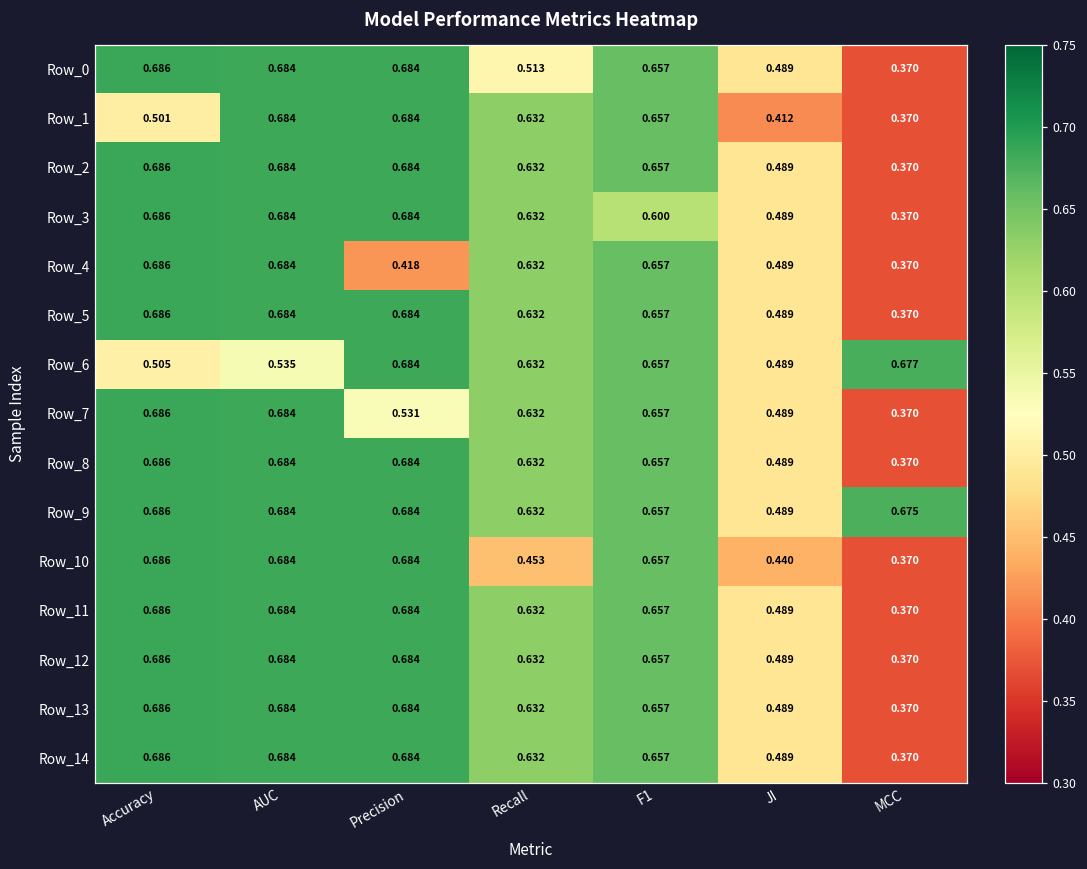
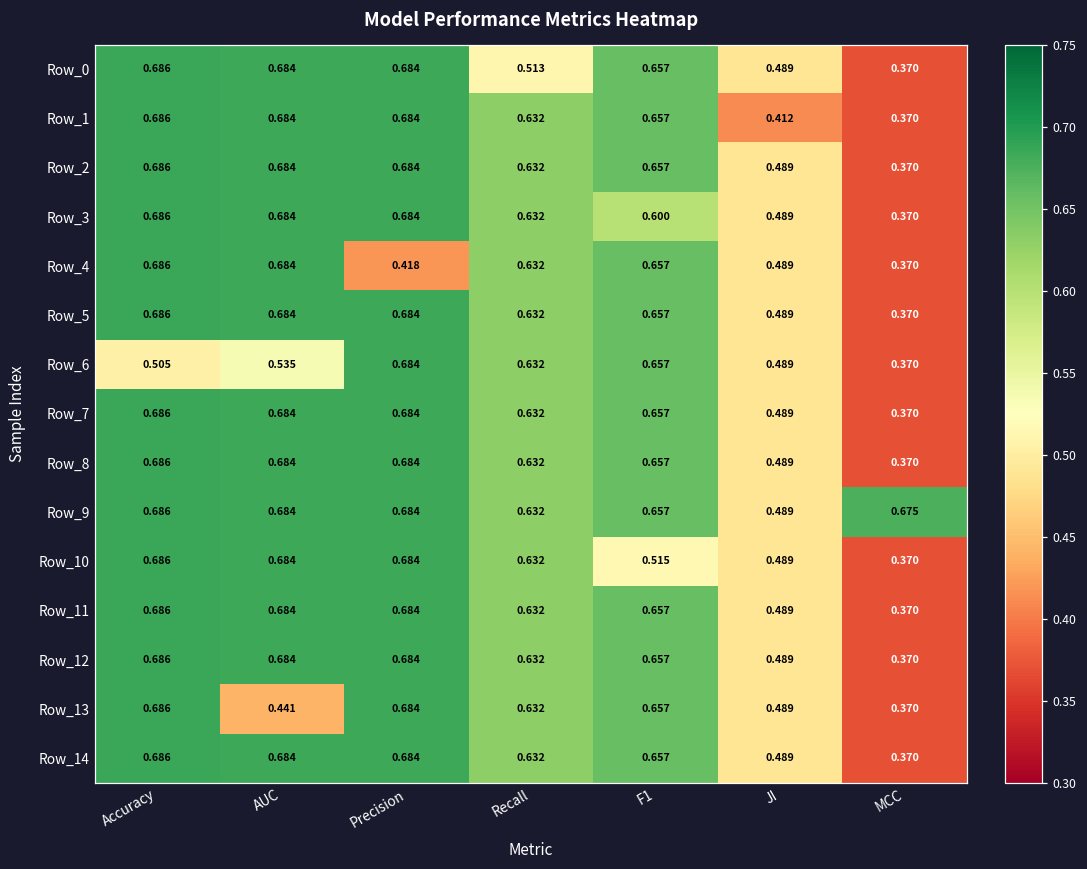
  {
    "Row_0": {
      "Accuracy": 0.686,
      "AUC": 0.684,
      "Precision": 0.684,
      "Recall": 0.513,
      "F1": 0.657,
      "JI": 0.489,
      "MCC": 0.370
    },
    "Row_1": {
-     "Accuracy": 0.501,
+     "Accuracy": 0.686,
      "AUC": 0.684,
      "Precision": 0.684,
      "Recall": 0.632,
      "F1": 0.657,
      "JI": 0.412,
      "MCC": 0.370
    },
    "Row_2": {
      "Accuracy": 0.686,
      "AUC": 0.684,
      "Precision": 0.684,
      "Recall": 0.632,
      "F1": 0.657,
      "JI": 0.489,
      "MCC": 0.370
    },
    "Row_3": {
      "Accuracy": 0.686,
      "AUC": 0.684,
      "Precision": 0.684,
      "Recall": 0.632,
      "F1": 0.600,
      "JI": 0.489,
      "MCC": 0.370
    },
    "Row_4": {
      "Accuracy": 0.686,
      "AUC": 0.684,
      "Precision": 0.418,
      "Recall": 0.632,
      "F1": 0.657,
      "JI": 0.489,
      "MCC": 0.370
    },
    "Row_5": {
      "Accuracy": 0.686,
      "AUC": 0.684,
      "Precision": 0.684,
      "Recall": 0.632,
      "F1": 0.657,
      "JI": 0.489,
      "MCC": 0.370
    },
    "Row_6": {
      "Accuracy": 0.505,
      "AUC": 0.535,
      "Precision": 0.684,
      "Recall": 0.632,
      "F1": 0.657,
      "JI": 0.489,
-     "MCC": 0.677
+     "MCC": 0.370
    },
    "Row_7": {
      "Accuracy": 0.686,
      "AUC": 0.684,
-     "Precision": 0.531,
+     "Precision": 0.684,
      "Recall": 0.632,
      "F1": 0.657,
      "JI": 0.489,
      "MCC": 0.370
    },
    "Row_8": {
      "Accuracy": 0.686,
      "AUC": 0.684,
      "Precision": 0.684,
      "Recall": 0.632,
      "F1": 0.657,
      "JI": 0.489,
      "MCC": 0.370
    },
    "Row_9": {
      "Accuracy": 0.686,
      "AUC": 0.684,
      "Precision": 0.684,
      "Recall": 0.632,
      "F1": 0.657,
      "JI": 0.489,
      "MCC": 0.675
    },
    "Row_10": {
      "Accuracy": 0.686,
      "AUC": 0.684,
      "Precision": 0.684,
-     "Recall": 0.453,
-     "F1": 0.657,
-     "JI": 0.440,
+     "Recall": 0.632,
+     "F1": 0.515,
+     "JI": 0.489,
      "MCC": 0.370
    },
    "Row_11": {
      "Accuracy": 0.686,
      "AUC": 0.684,
      "Precision": 0.684,
      "Recall": 0.632,
      "F1": 0.657,
      "JI": 0.489,
      "MCC": 0.370
    },
    "Row_12": {
      "Accuracy": 0.686,
      "AUC": 0.684,
      "Precision": 0.684,
      "Recall": 0.632,
      "F1": 0.657,
      "JI": 0.489,
      "MCC": 0.370
    },
    "Row_13": {
      "Accuracy": 0.686,
-     "AUC": 0.684,
+     "AUC": 0.441,
      "Precision": 0.684,
      "Recall": 0.632,
      "F1": 0.657,
      "JI": 0.489,
      "MCC": 0.370
    },
    "Row_14": {
      "Accuracy": 0.686,
      "AUC": 0.684,
      "Precision": 0.684,
      "Recall": 0.632,
      "F1": 0.657,
      "JI": 0.489,
      "MCC": 0.370
    }
  }
